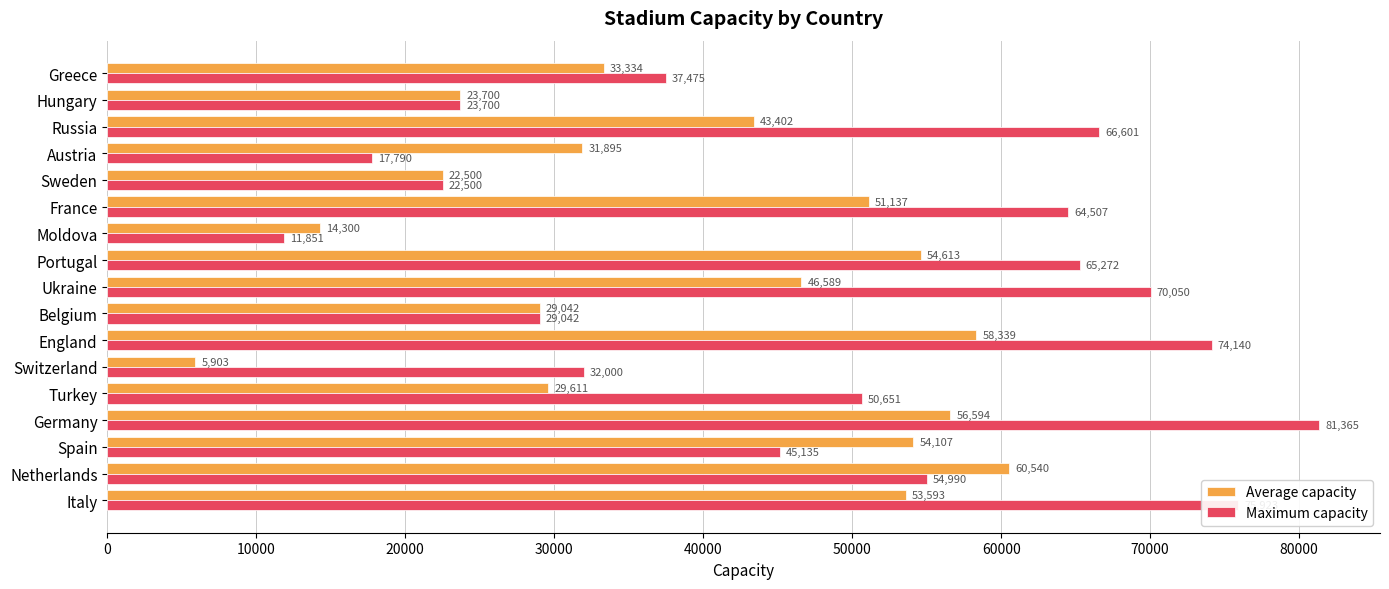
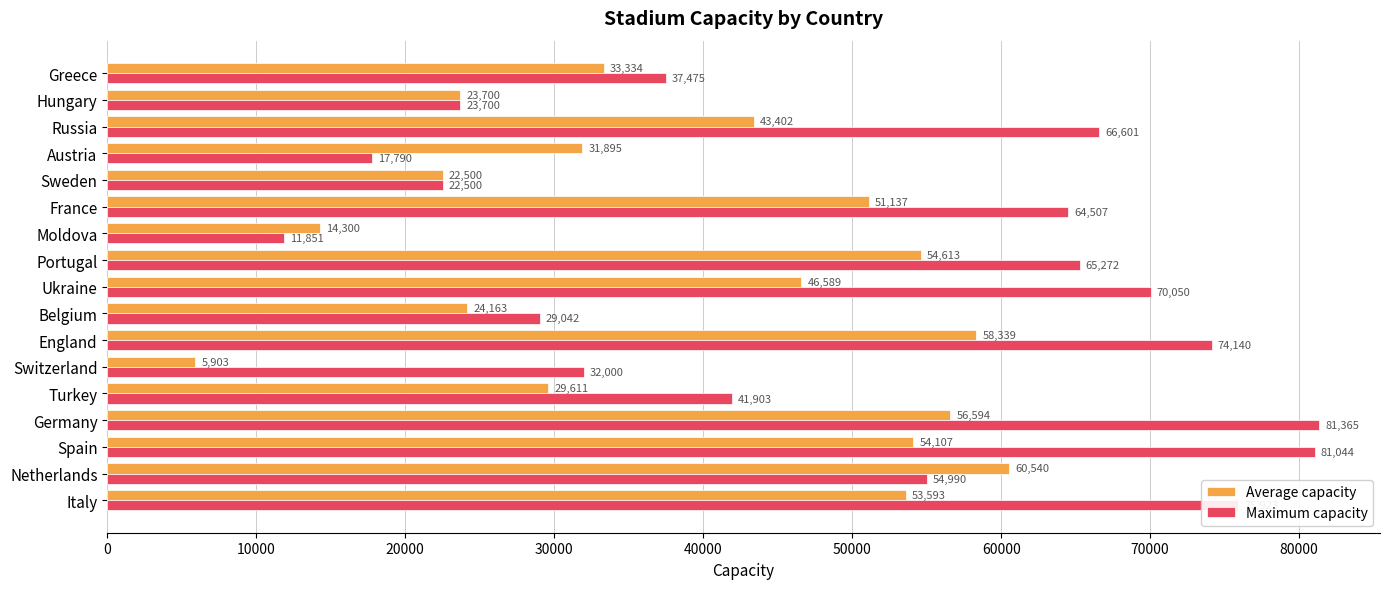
  {
    "Average capacity": {
      "Greece": "33,334",
      "Hungary": "23,700",
      "Russia": "43,402",
      "Austria": "31,895",
      "Sweden": "22,500",
      "France": "51,137",
      "Moldova": "14,300",
      "Portugal": "54,613",
      "Ukraine": "46,589",
-     "Belgium": "29,042",
+     "Belgium": "24,163",
      "England": "58,339",
      "Switzerland": "5,903",
      "Turkey": "29,611",
      "Germany": "56,594",
      "Spain": "54,107",
      "Netherlands": "60,540",
      "Italy": "53,593"
    },
    "Maximum capacity": {
      "Greece": "37,475",
      "Hungary": "23,700",
      "Russia": "66,601",
      "Austria": "17,790",
      "Sweden": "22,500",
      "France": "64,507",
      "Moldova": "11,851",
      "Portugal": "65,272",
      "Ukraine": "70,050",
      "Belgium": "29,042",
      "England": "74,140",
      "Switzerland": "32,000",
-     "Turkey": "50,651",
+     "Turkey": "41,903",
      "Germany": "81,365",
-     "Spain": "45,135",
+     "Spain": "81,044",
      "Netherlands": "54,990"
    }
  }
